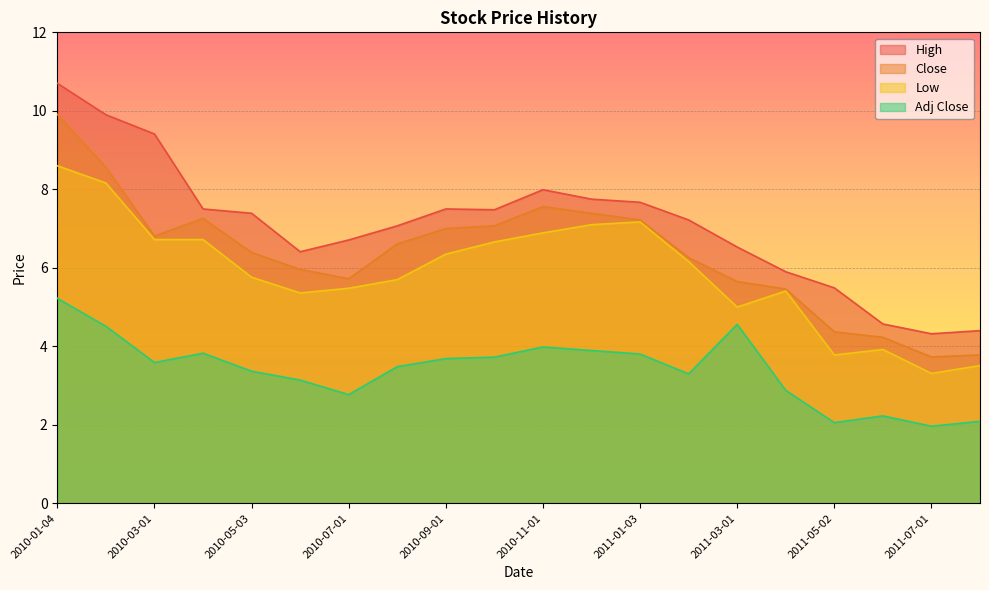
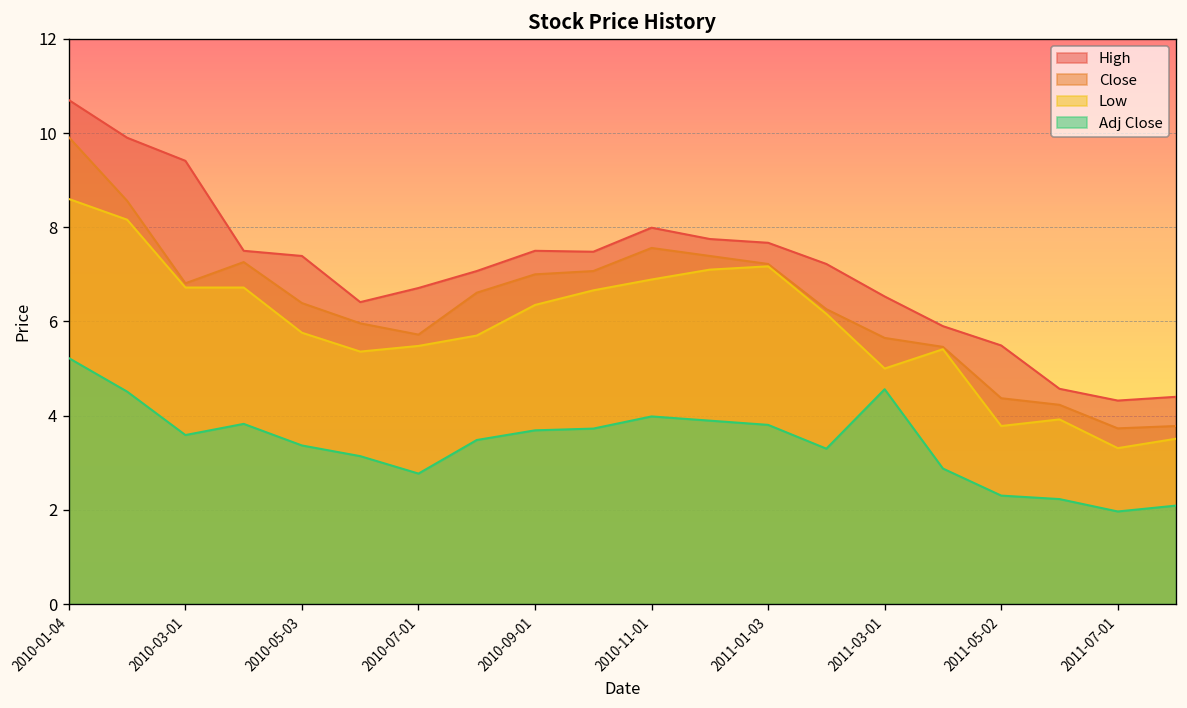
  {
    "Adj Close": {
      "2010-01-04": 5.2,
      "2010-03-01": 3.6,
      "2010-05-03": 3.4,
      "2010-07-01": 2.8,
      "2010-09-01": 3.7,
      "2010-11-01": 4.0,
      "2011-01-03": 3.8,
      "2011-03-01": 4.6,
-     "2011-05-02": 2.1,
+     "2011-05-02": 2.3,
      "2011-07-01": 2.0
    }
  }
